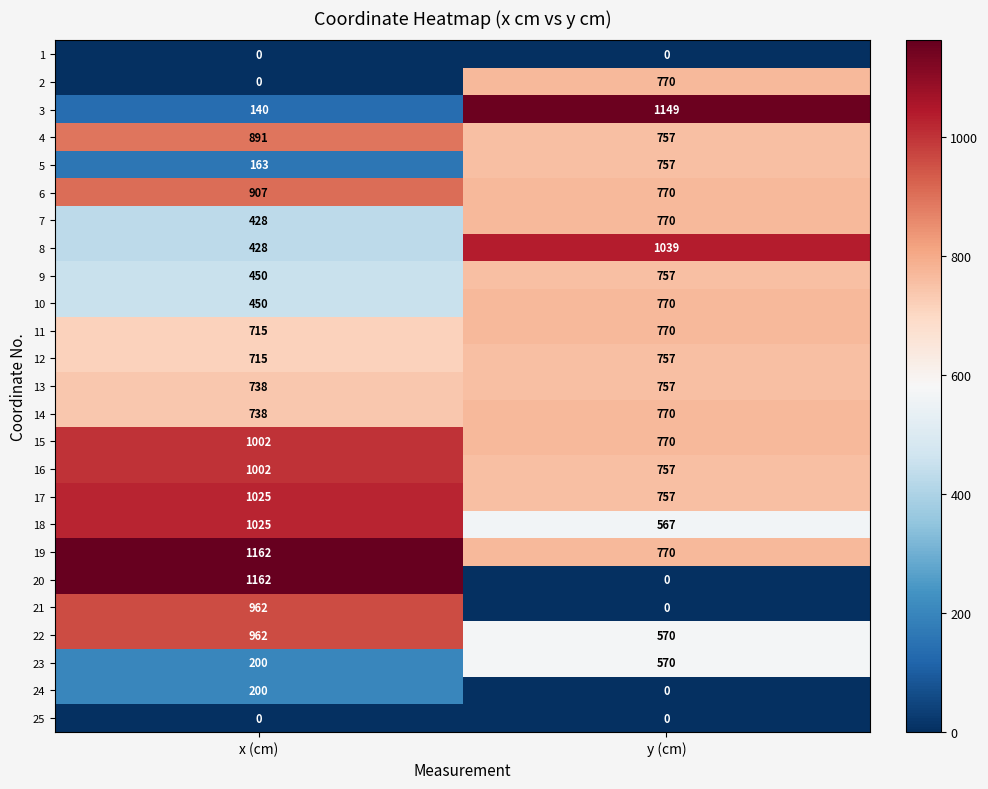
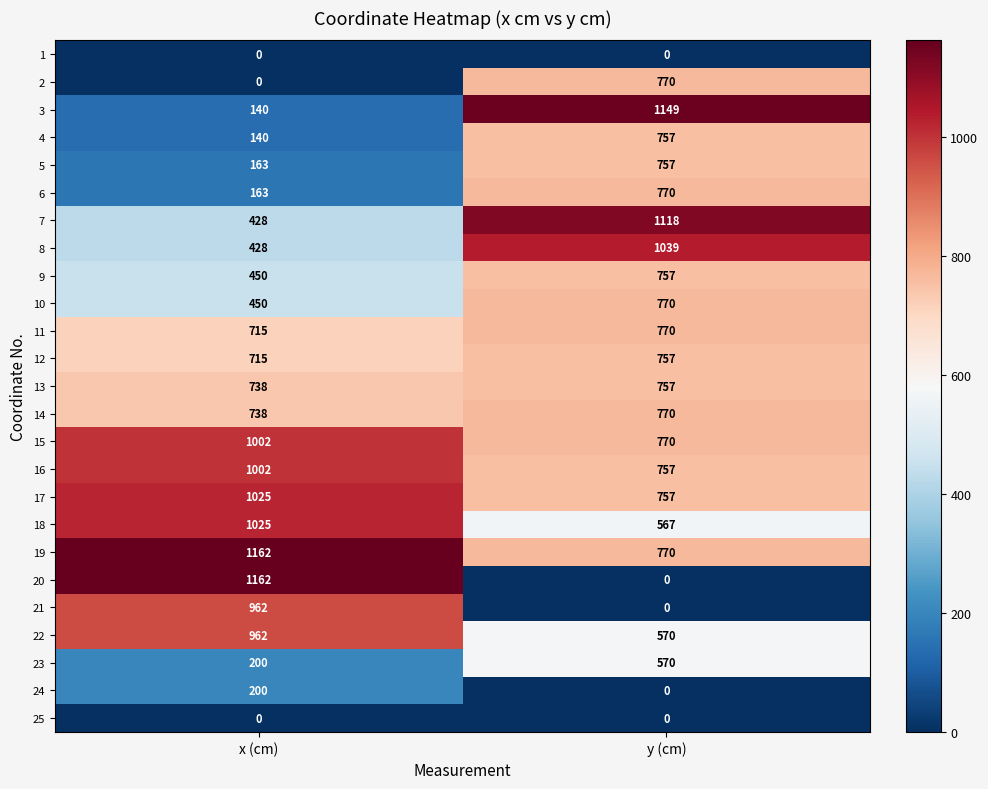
  {
    "1": {
      "x (cm)": 0,
      "y (cm)": 0
    },
    "2": {
      "x (cm)": 0,
      "y (cm)": 770
    },
    "3": {
      "x (cm)": 140,
      "y (cm)": 1149
    },
    "4": {
-     "x (cm)": 891,
+     "x (cm)": 140,
      "y (cm)": 757
    },
    "5": {
      "x (cm)": 163,
      "y (cm)": 757
    },
    "6": {
-     "x (cm)": 907,
+     "x (cm)": 163,
      "y (cm)": 770
    },
    "7": {
      "x (cm)": 428,
-     "y (cm)": 770
+     "y (cm)": 1118
    },
    "8": {
      "x (cm)": 428,
      "y (cm)": 1039
    },
    "9": {
      "x (cm)": 450,
      "y (cm)": 757
    },
    "10": {
      "x (cm)": 450,
      "y (cm)": 770
    },
    "11": {
      "x (cm)": 715,
      "y (cm)": 770
    },
    "12": {
      "x (cm)": 715,
      "y (cm)": 757
    },
    "13": {
      "x (cm)": 738,
      "y (cm)": 757
    },
    "14": {
      "x (cm)": 738,
      "y (cm)": 770
    },
    "15": {
      "x (cm)": 1002,
      "y (cm)": 770
    },
    "16": {
      "x (cm)": 1002,
      "y (cm)": 757
    },
    "17": {
      "x (cm)": 1025,
      "y (cm)": 757
    },
    "18": {
      "x (cm)": 1025,
      "y (cm)": 567
    },
    "19": {
      "x (cm)": 1162,
      "y (cm)": 770
    },
    "20": {
      "x (cm)": 1162,
      "y (cm)": 0
    },
    "21": {
      "x (cm)": 962,
      "y (cm)": 0
    },
    "22": {
      "x (cm)": 962,
      "y (cm)": 570
    },
    "23": {
      "x (cm)": 200,
      "y (cm)": 570
    },
    "24": {
      "x (cm)": 200,
      "y (cm)": 0
    },
    "25": {
      "x (cm)": 0,
      "y (cm)": 0
    }
  }
